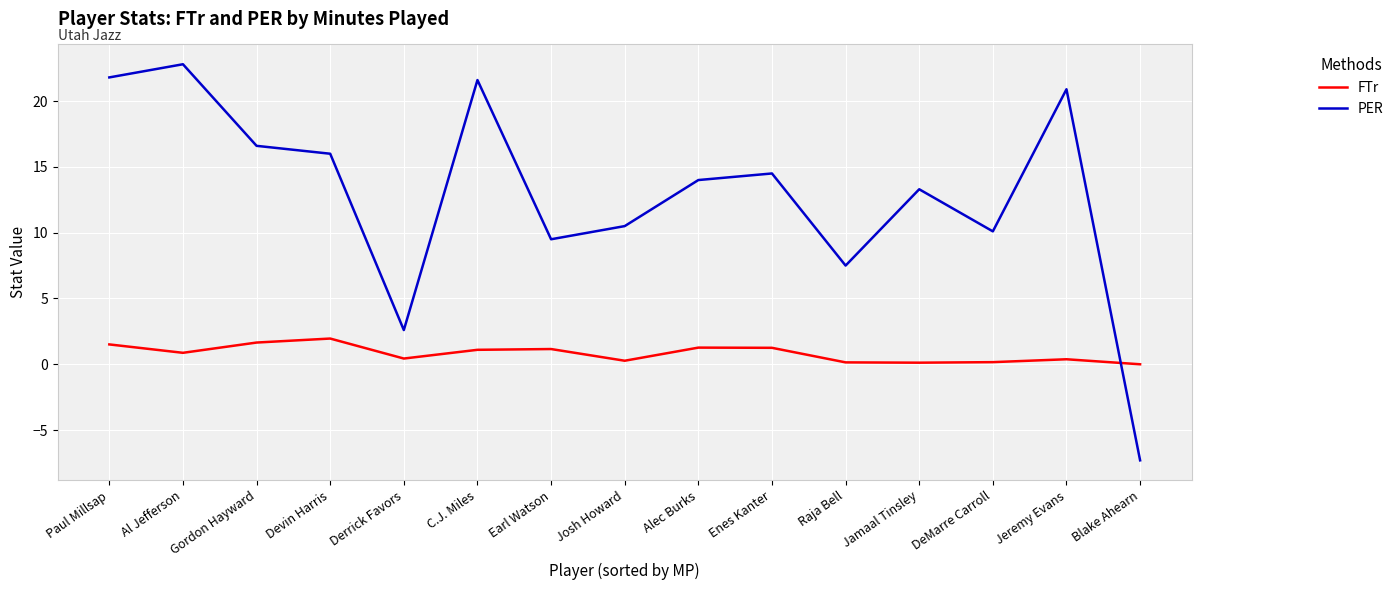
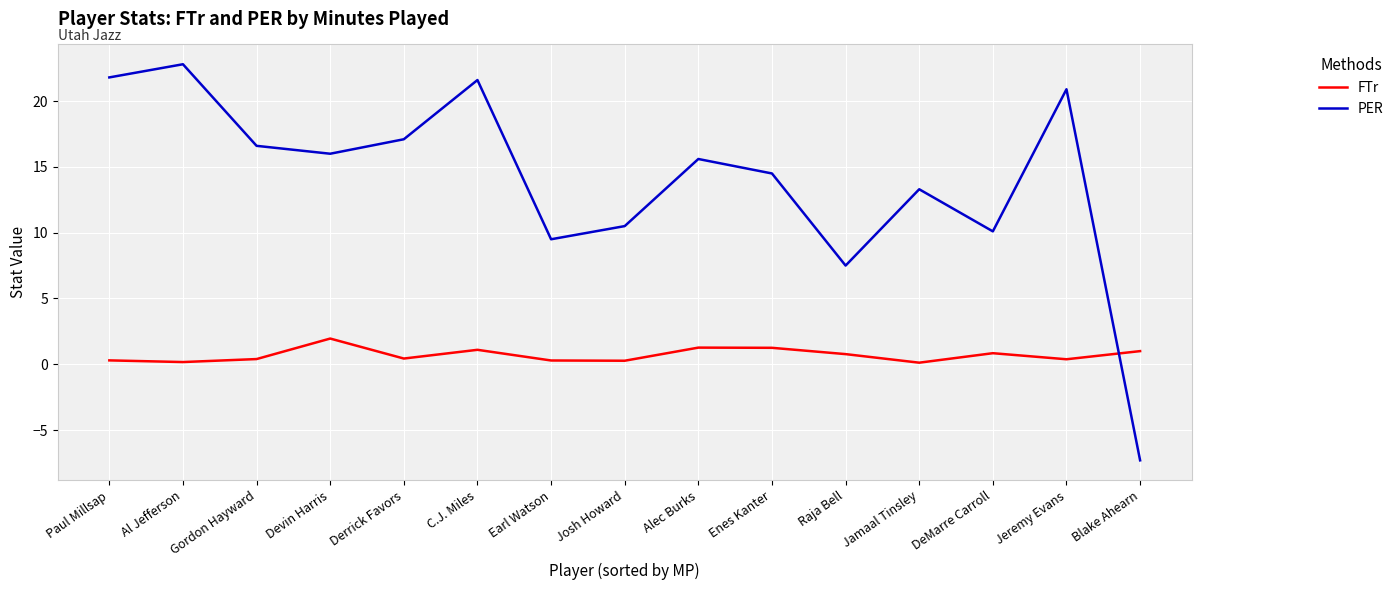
  {
    "FTr": {
-     "Paul Millsap": 1.5,
-     "Al Jefferson": 0.9,
-     "Gordon Hayward": 1.7,
+     "Paul Millsap": 0.3,
+     "Al Jefferson": 0.2,
+     "Gordon Hayward": 0.4,
      "Devin Harris": 2.0,
      "Derrick Favors": 0.4,
      "C.J. Miles": 1.1,
-     "Earl Watson": 1.2,
+     "Earl Watson": 0.3,
      "Josh Howard": 0.3,
      "Alec Burks": 1.3,
      "Enes Kanter": 1.3,
-     "Raja Bell": 0.1,
+     "Raja Bell": 0.8,
      "Jamaal Tinsley": 0.1,
-     "DeMarre Carroll": 0.2,
+     "DeMarre Carroll": 0.8,
      "Jeremy Evans": 0.4,
-     "Blake Ahearn": 0
+     "Blake Ahearn": 1
    },
    "PER": {
      "Paul Millsap": 21.8,
      "Al Jefferson": 22.8,
      "Gordon Hayward": 16.6,
      "Devin Harris": 16.0,
-     "Derrick Favors": 2.6,
+     "Derrick Favors": 17.1,
      "C.J. Miles": 21.6,
      "Earl Watson": 9.5,
      "Josh Howard": 10.5,
-     "Alec Burks": 14.0,
+     "Alec Burks": 15.6,
      "Enes Kanter": 14.5,
      "Raja Bell": 7.5,
      "Jamaal Tinsley": 13.3,
      "DeMarre Carroll": 10.1,
      "Jeremy Evans": 20.9,
      "Blake Ahearn": -7.3
    }
  }
